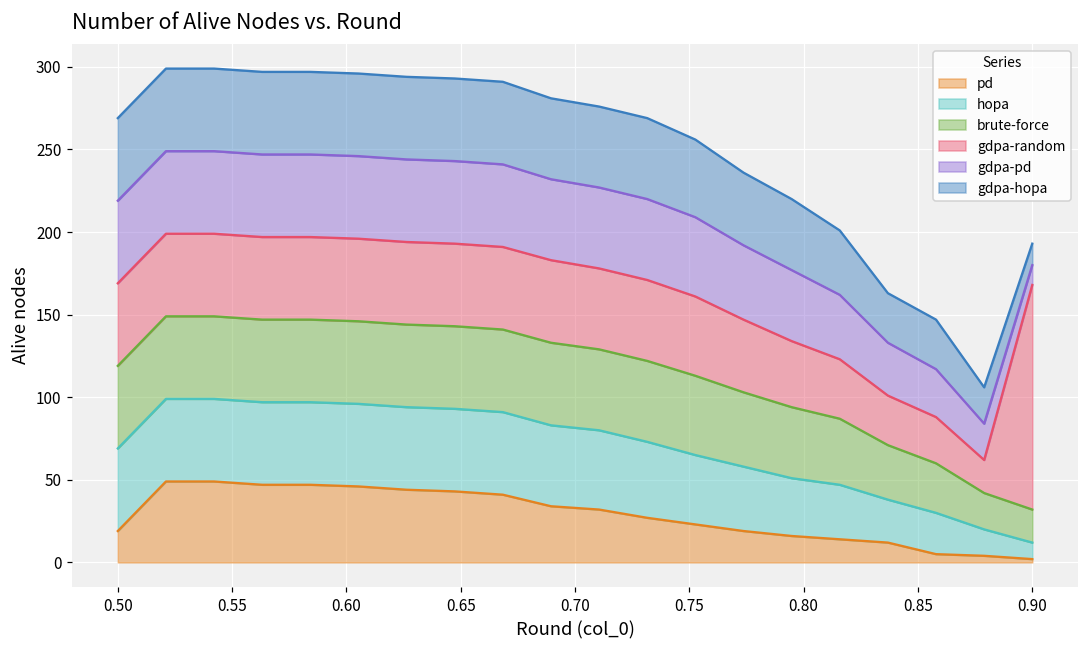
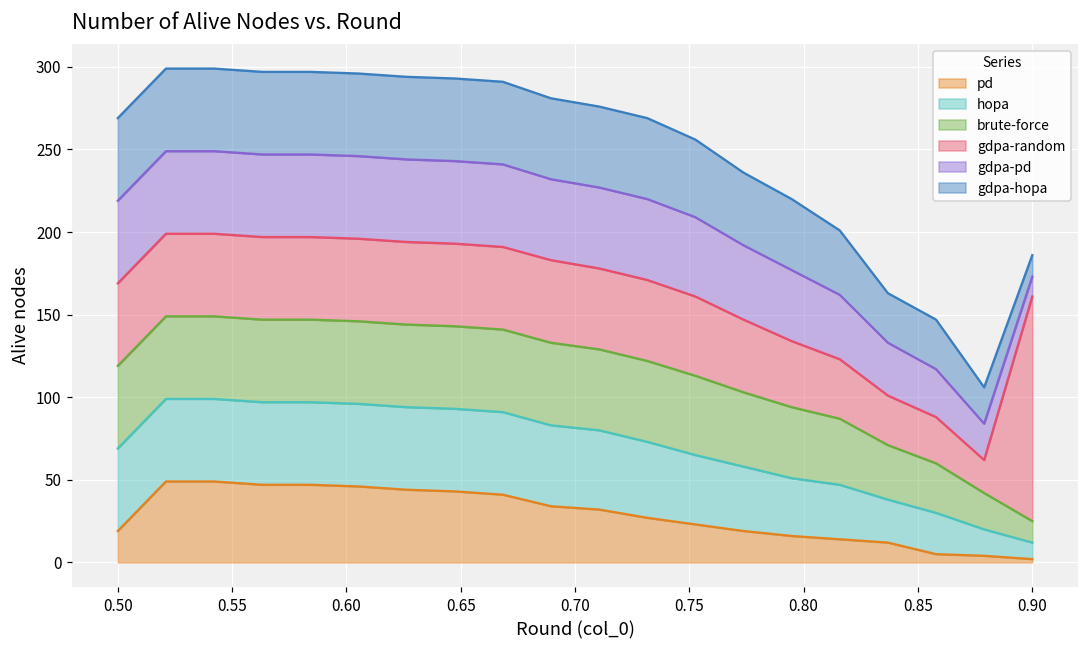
  {
    "pd": {
      "0.50": 19,
      "0.90": 2
    },
    "brute-force": {
      "0.50": 50,
-     "0.90": 20
+     "0.90": 13
    },
    "gdpa-random": {
      "0.50": 50,
      "0.90": 136
    }
  }
